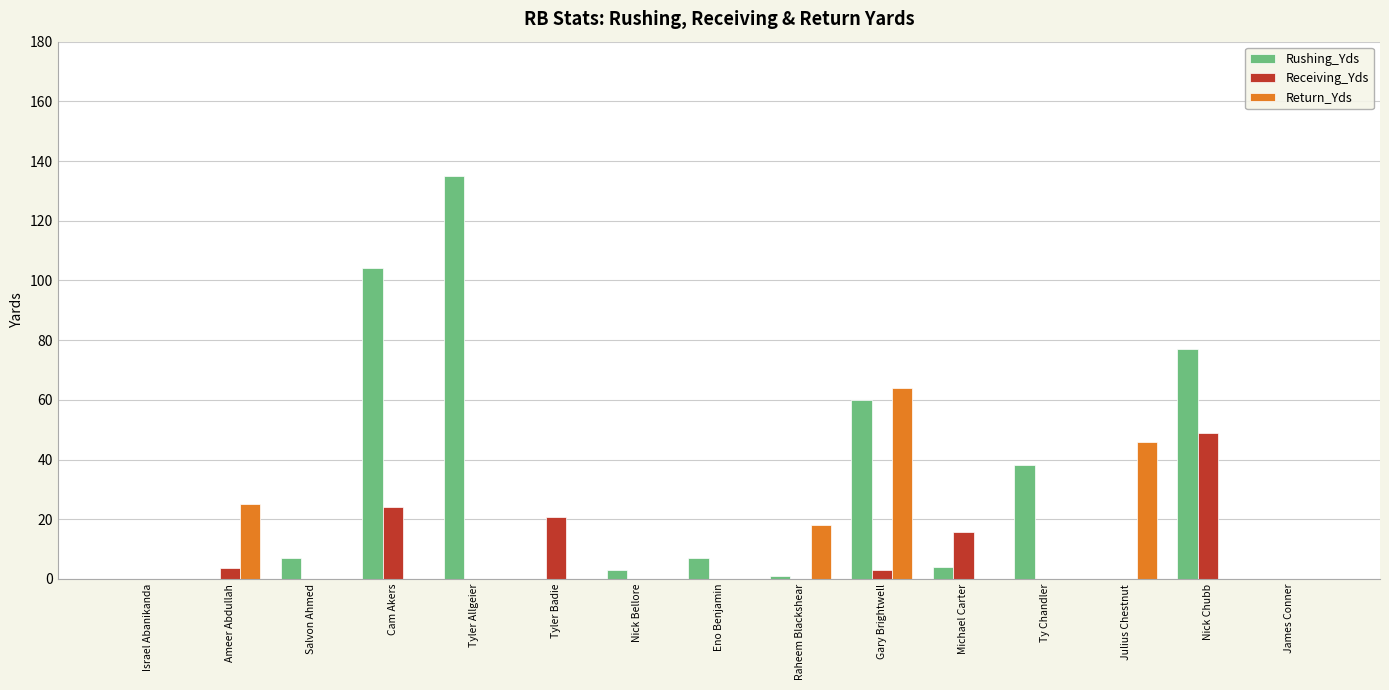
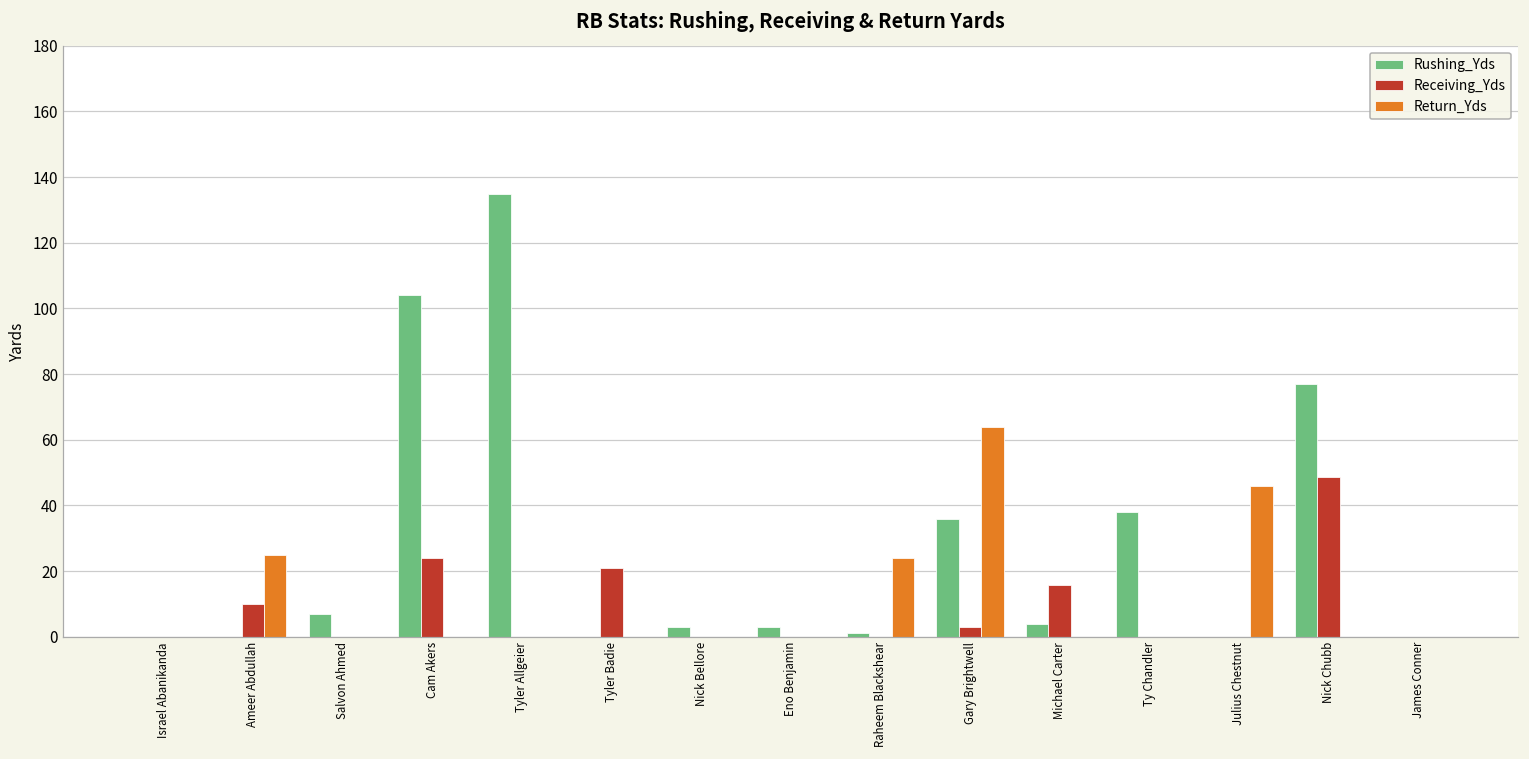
  {
    "Rushing_Yds": {
      "Israel Abanikanda": 0,
      "Ameer Abdullah": 0,
      "Salvon Ahmed": 7,
      "Cam Akers": 104,
      "Tyler Allgeier": 135,
      "Tyler Badie": 0,
      "Nick Bellore": 3,
-     "Eno Benjamin": 7,
+     "Eno Benjamin": 3,
      "Raheem Blackshear": 1,
-     "Gary Brightwell": 60,
+     "Gary Brightwell": 36,
      "Michael Carter": 4,
      "Ty Chandler": 38,
      "Julius Chestnut": 0,
      "Nick Chubb": 77,
      "James Conner": 0
    },
    "Receiving_Yds": {
      "Israel Abanikanda": 0,
-     "Ameer Abdullah": 4,
+     "Ameer Abdullah": 10,
      "Salvon Ahmed": 0,
      "Cam Akers": 24,
      "Tyler Allgeier": 0,
      "Tyler Badie": 21,
      "Nick Bellore": 0,
      "Eno Benjamin": 0,
      "Raheem Blackshear": 0,
      "Gary Brightwell": 3,
      "Michael Carter": 16,
      "Ty Chandler": 0,
      "Julius Chestnut": 0,
      "Nick Chubb": 49,
      "James Conner": 0
    },
    "Return_Yds": {
      "Israel Abanikanda": 0,
      "Ameer Abdullah": 25,
      "Salvon Ahmed": 0,
      "Cam Akers": 0,
      "Tyler Allgeier": 0,
      "Tyler Badie": 0,
      "Nick Bellore": 0,
      "Eno Benjamin": 0,
-     "Raheem Blackshear": 18,
+     "Raheem Blackshear": 24,
      "Gary Brightwell": 64,
      "Michael Carter": 0,
      "Ty Chandler": 0,
      "Julius Chestnut": 46,
      "Nick Chubb": 0,
      "James Conner": 0
    }
  }
